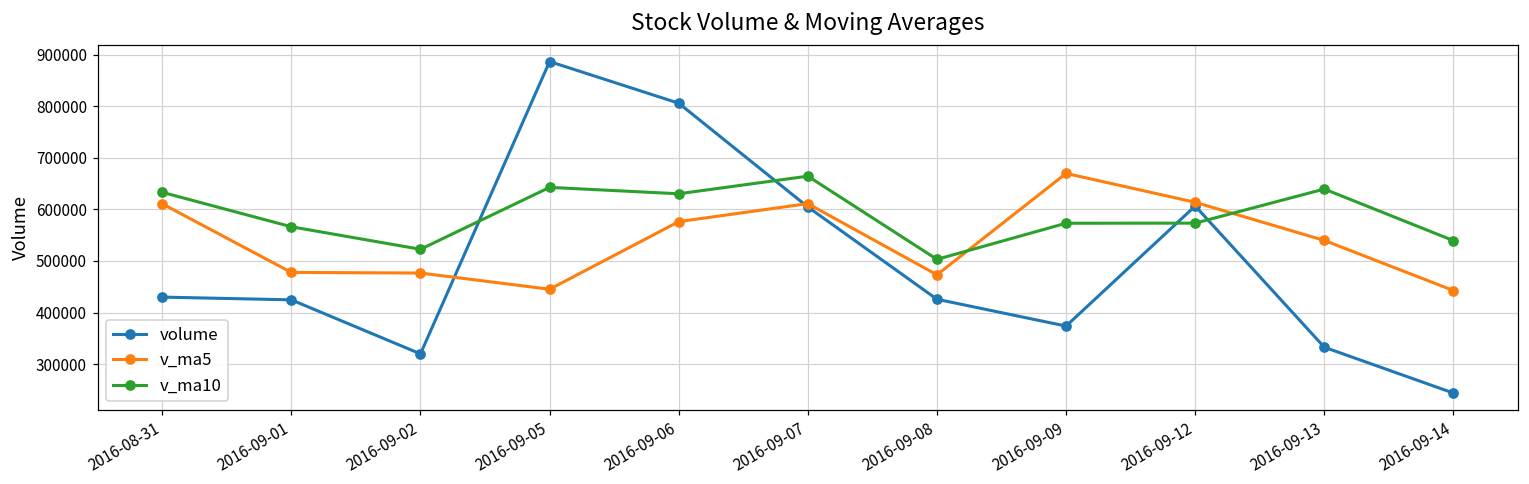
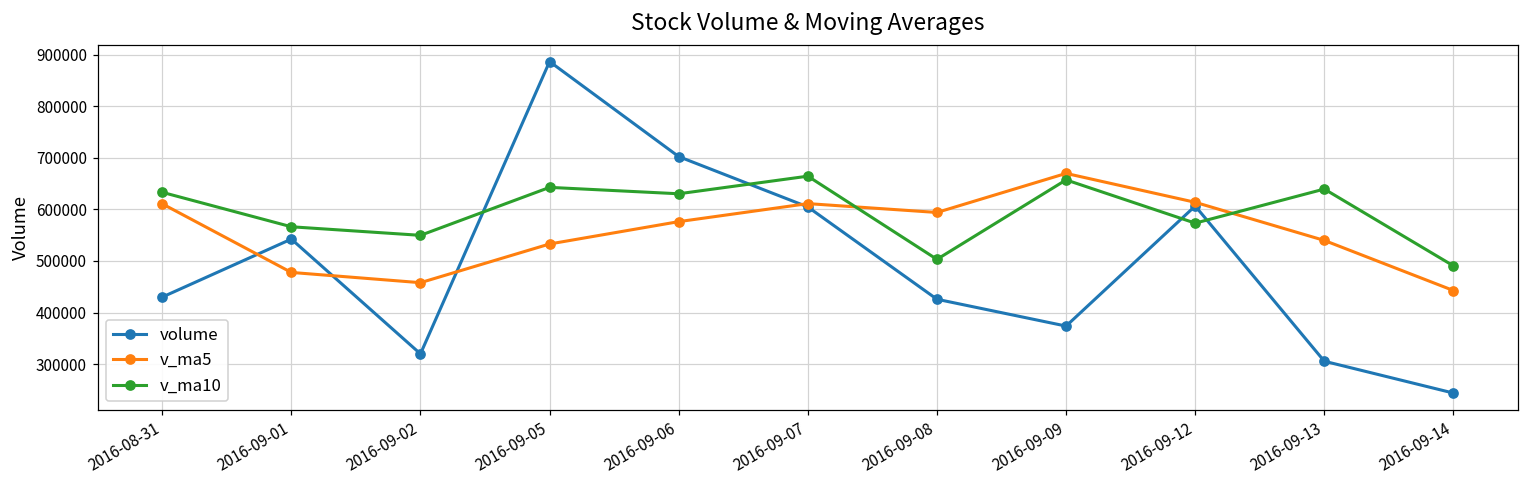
  {
    "volume": {
      "2016-08-31": 430000,
-     "2016-09-01": 420000,
+     "2016-09-01": 540000,
      "2016-09-02": 320000,
      "2016-09-05": 890000,
-     "2016-09-06": 810000,
+     "2016-09-06": 700000,
      "2016-09-07": 600000,
      "2016-09-08": 430000,
      "2016-09-09": 370000,
      "2016-09-12": 610000,
-     "2016-09-13": 330000,
+     "2016-09-13": 310000,
      "2016-09-14": 240000
    },
    "v_ma5": {
      "2016-08-31": 610000,
      "2016-09-01": 480000,
-     "2016-09-02": 480000,
-     "2016-09-05": 450000,
+     "2016-09-02": 460000,
+     "2016-09-05": 530000,
      "2016-09-06": 580000,
      "2016-09-07": 610000,
-     "2016-09-08": 470000,
+     "2016-09-08": 590000,
      "2016-09-09": 670000,
      "2016-09-12": 610000,
      "2016-09-13": 540000,
      "2016-09-14": 440000
    },
    "v_ma10": {
      "2016-08-31": 630000,
      "2016-09-01": 570000,
-     "2016-09-02": 520000,
+     "2016-09-02": 550000,
      "2016-09-05": 640000,
      "2016-09-06": 630000,
      "2016-09-07": 660000,
      "2016-09-08": 500000,
-     "2016-09-09": 570000,
+     "2016-09-09": 660000,
      "2016-09-12": 570000,
      "2016-09-13": 640000,
-     "2016-09-14": 540000
+     "2016-09-14": 490000
    }
  }
